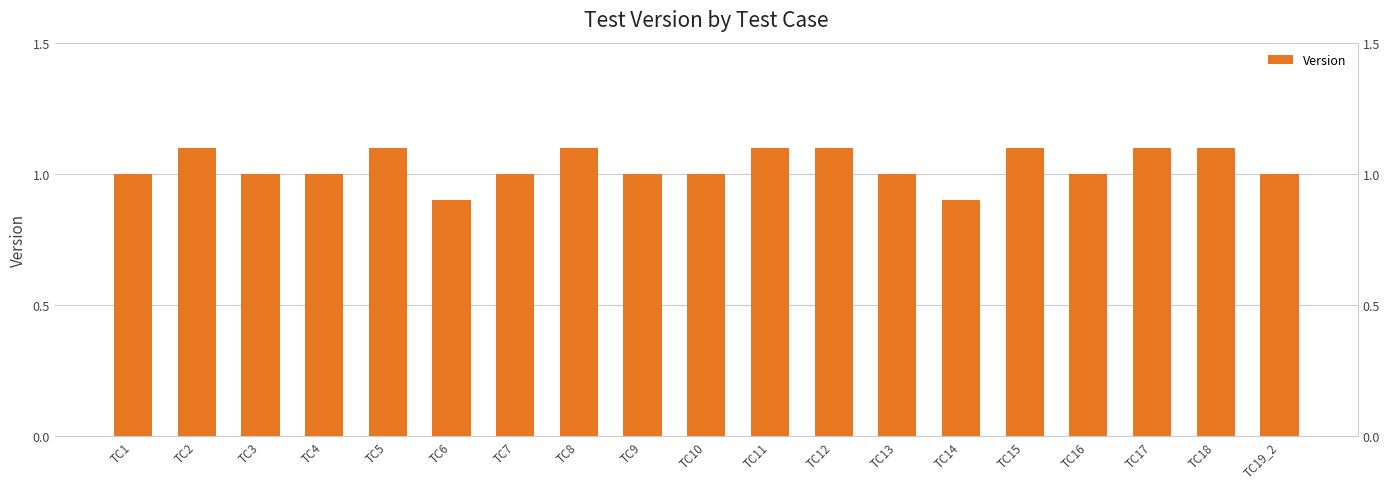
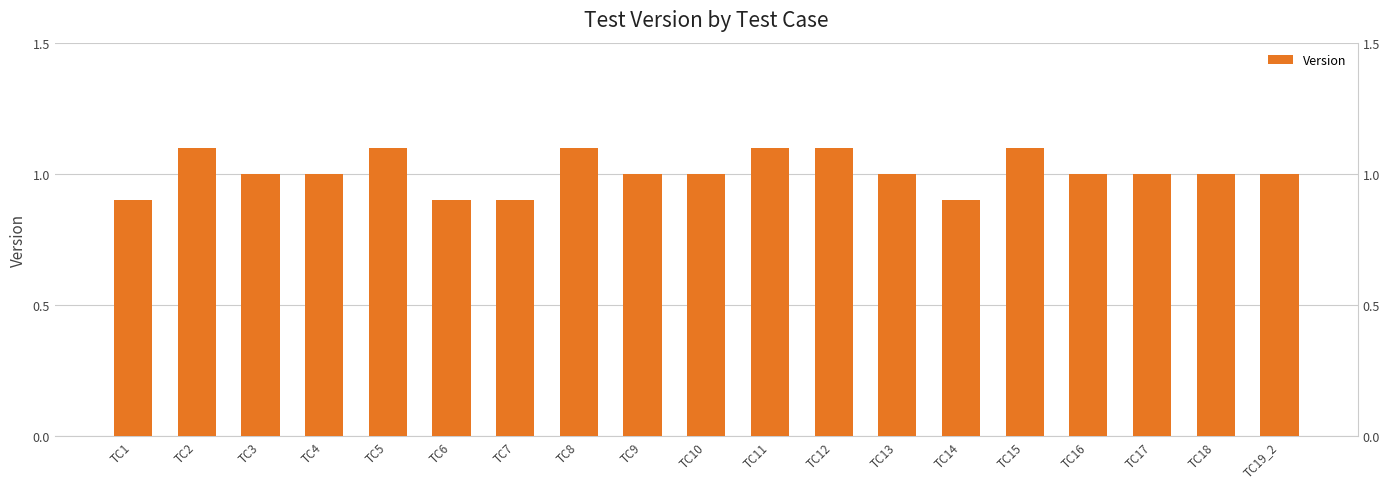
  {
-   "TC1": 1.0,
+   "TC1": 0.9,
    "TC2": 1.1,
    "TC3": 1.0,
    "TC4": 1.0,
    "TC5": 1.1,
    "TC6": 0.9,
-   "TC7": 1.0,
+   "TC7": 0.9,
    "TC8": 1.1,
    "TC9": 1.0,
    "TC10": 1.0,
    "TC11": 1.1,
    "TC12": 1.1,
    "TC13": 1.0,
    "TC14": 0.9,
    "TC15": 1.1,
    "TC16": 1.0,
-   "TC17": 1.1,
-   "TC18": 1.1,
+   "TC17": 1.0,
+   "TC18": 1.0,
    "TC19_2": 1.0
  }
